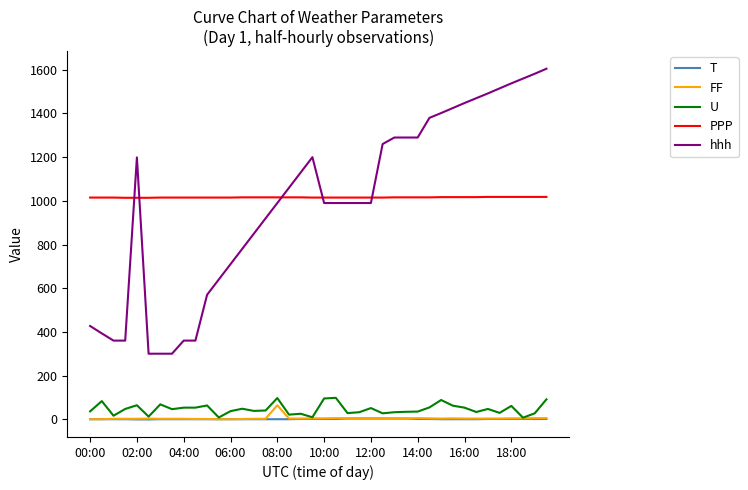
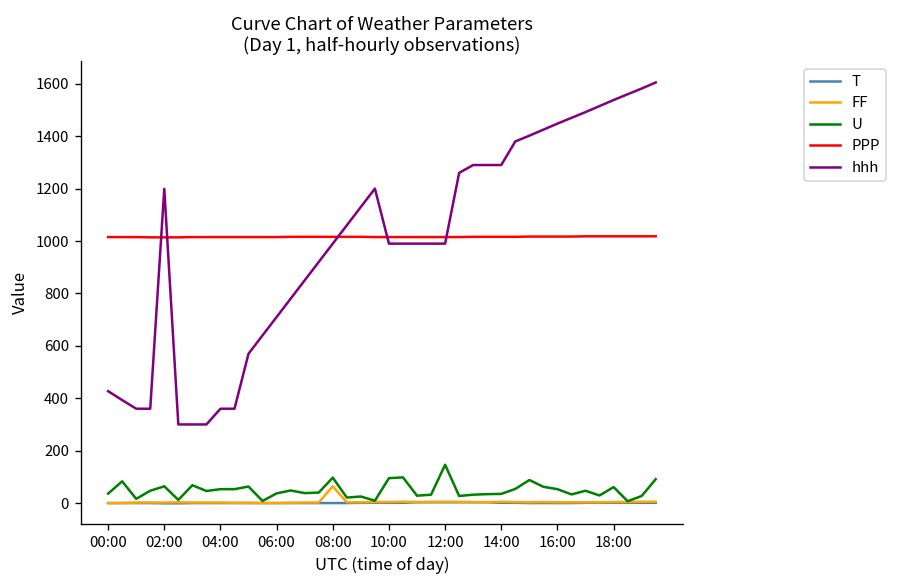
  {
    "T": {
      "08:00": 0
    },
    "FF": {
      "08:00": 60
    },
    "U": {
      "00:00": 40,
      "02:00": 60,
      "04:00": 50,
      "06:00": 40,
      "08:00": 100,
      "10:00": 100,
-     "12:00": 50,
+     "12:00": 150,
      "14:00": 40,
      "16:00": 50,
      "18:00": 60
    },
    "PPP": {
      "00:00": 1020,
      "02:00": 1010,
      "04:00": 1020,
      "06:00": 1020,
      "08:00": 1020,
      "10:00": 1020,
      "12:00": 1020,
      "14:00": 1020,
      "16:00": 1020,
      "18:00": 1020
    },
    "hhh": {
      "00:00": 430,
      "02:00": 1200,
      "04:00": 360,
      "06:00": 710,
      "08:00": 990,
      "10:00": 990,
      "12:00": 990,
      "14:00": 1290,
      "16:00": 1450,
      "18:00": 1540
    }
  }
